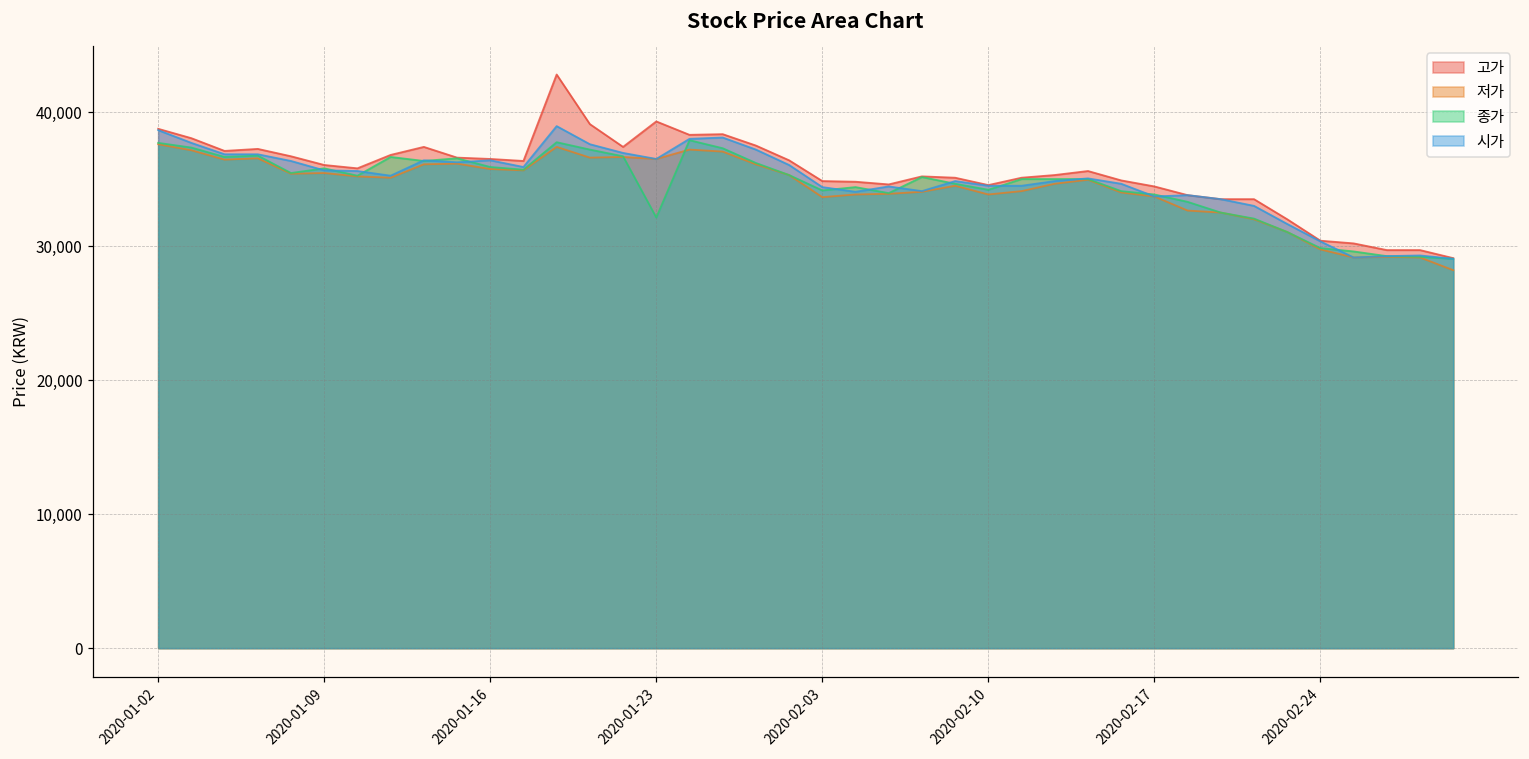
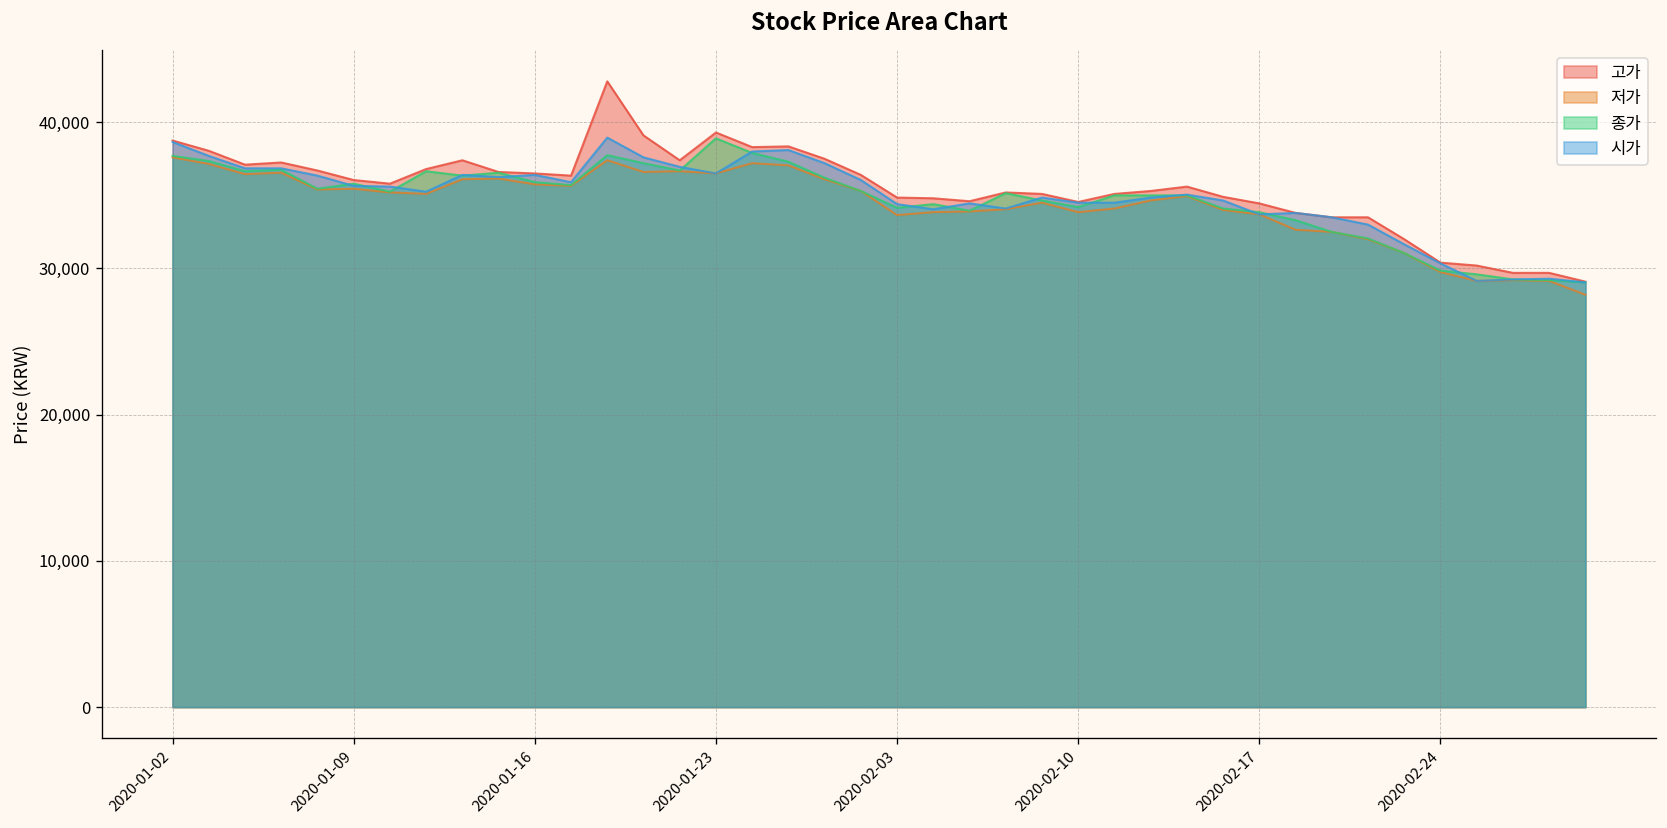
  {
    "종가": {
-     "2020-01-23": "32,100",
+     "2020-01-23": "38,900",
      "2020-02-03": "34,200",
      "2020-02-10": "34,200"
    },
    "시가": {
      "2020-02-03": "34,400"
    }
  }
